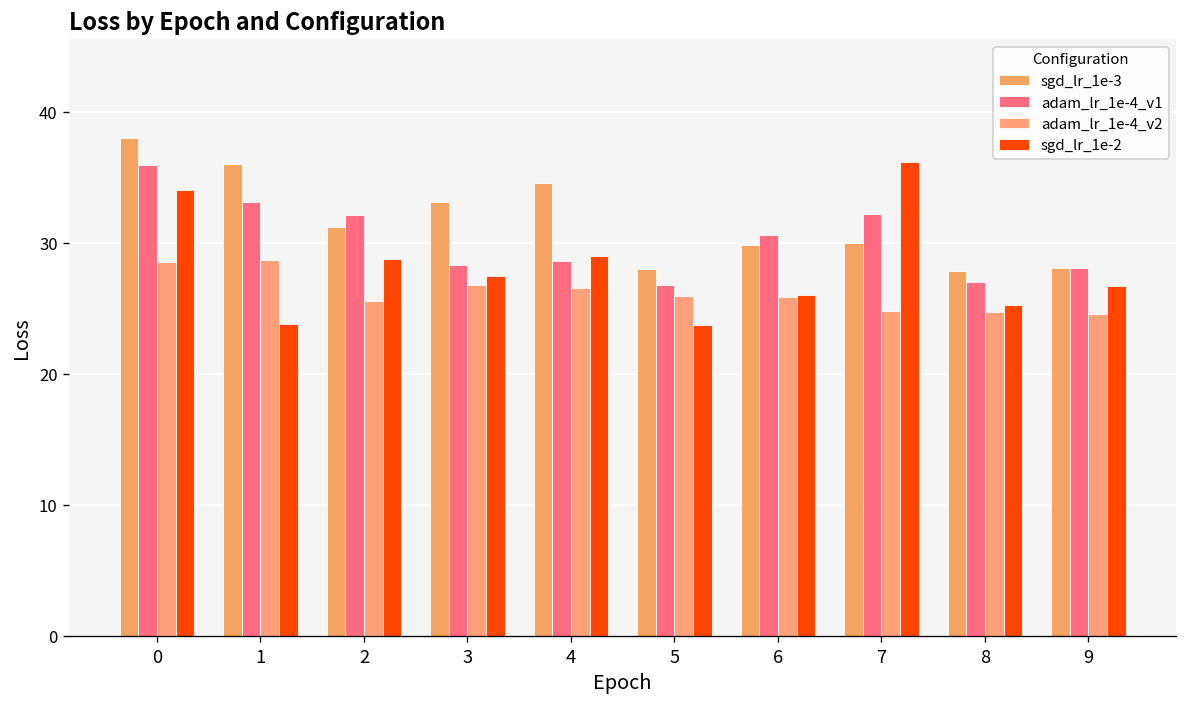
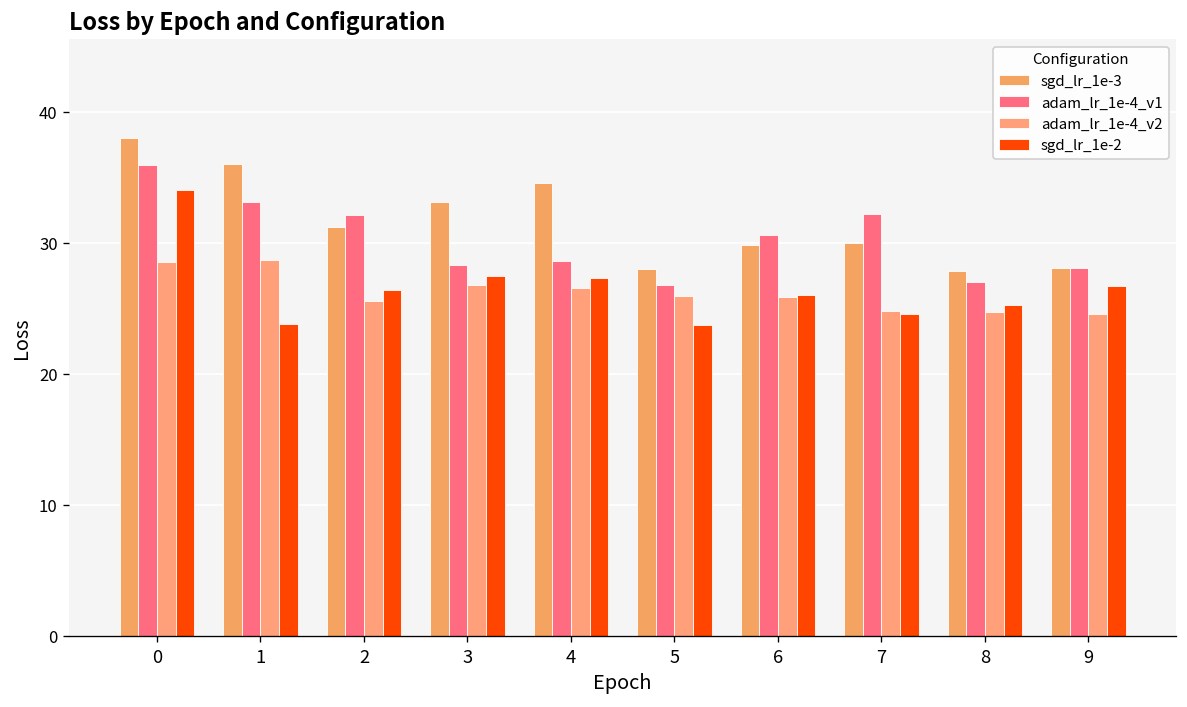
  {
    "sgd_lr_1e-2": {
      "0": 34.0,
      "1": 23.8,
-     "2": 28.8,
+     "2": 26.4,
      "3": 27.5,
-     "4": 29.0,
+     "4": 27.3,
      "5": 23.7,
      "6": 26.0,
-     "7": 36.2,
+     "7": 24.6,
      "8": 25.2,
      "9": 26.7
    }
  }
